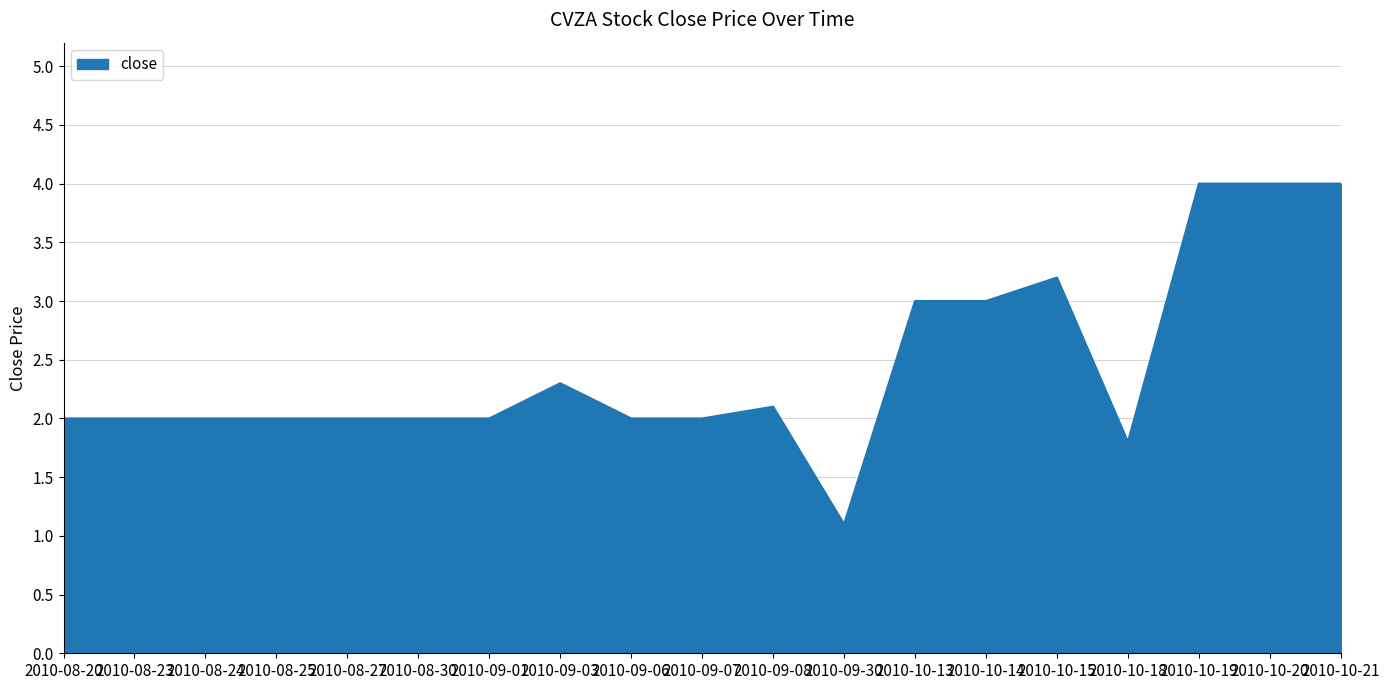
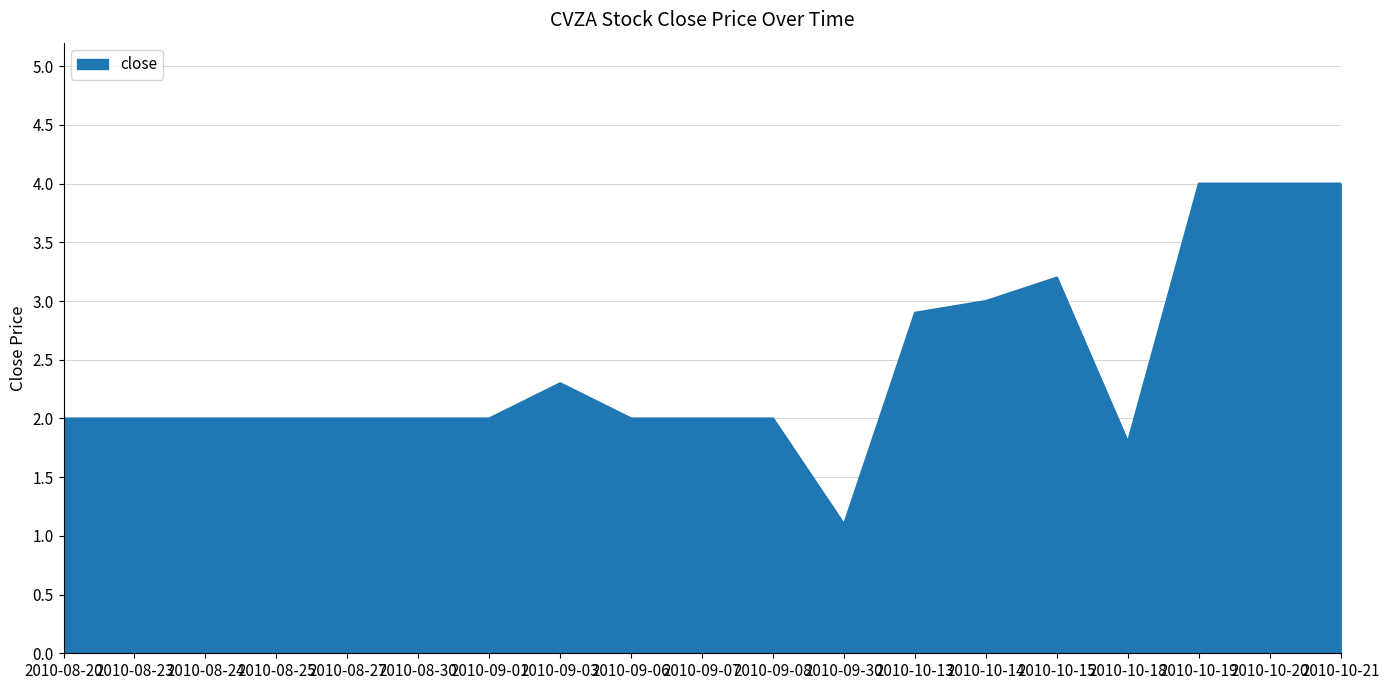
  {
    "2010-08-20": 2.0,
    "2010-08-23": 2.0,
    "2010-08-24": 2.0,
    "2010-08-25": 2.0,
    "2010-08-27": 2.0,
    "2010-08-30": 2.0,
    "2010-09-01": 2.0,
    "2010-09-03": 2.3,
    "2010-09-06": 2.0,
    "2010-09-07": 2.0,
-   "2010-09-08": 2.1,
+   "2010-09-08": 2.0,
    "2010-09-30": 1.1,
-   "2010-10-13": 3.0,
+   "2010-10-13": 2.9,
    "2010-10-14": 3.0,
    "2010-10-15": 3.2,
    "2010-10-18": 1.8,
    "2010-10-19": 4.0,
    "2010-10-20": 4.0,
    "2010-10-21": 4.0
  }
